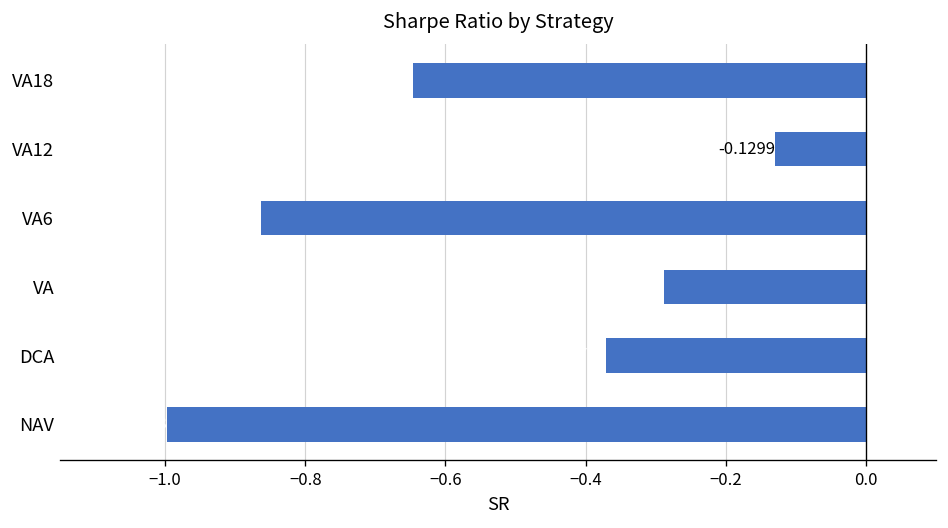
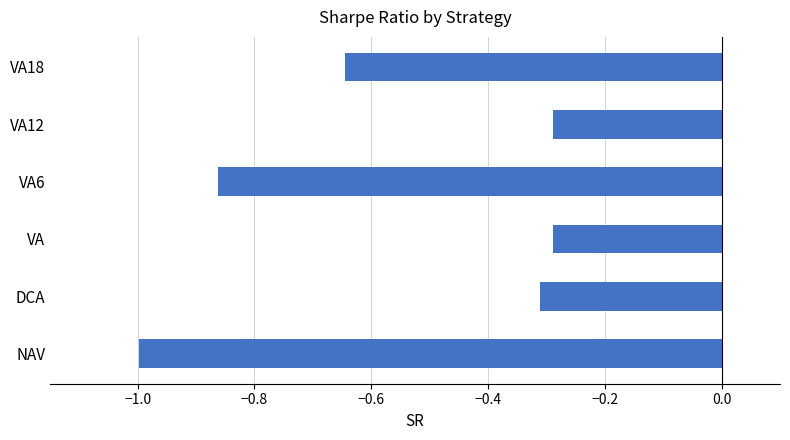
  {
    "VA18": -0.65,
-   "VA12": -0.13,
+   "VA12": -0.29,
    "VA6": -0.86,
    "VA": -0.29,
-   "DCA": -0.37,
+   "DCA": -0.31,
    "NAV": -1.00
  }
